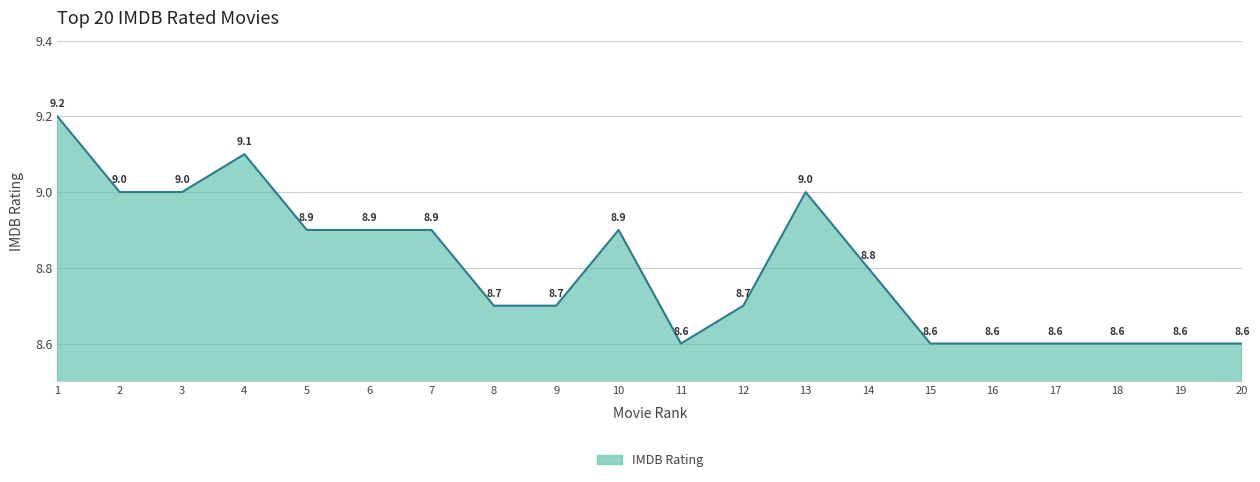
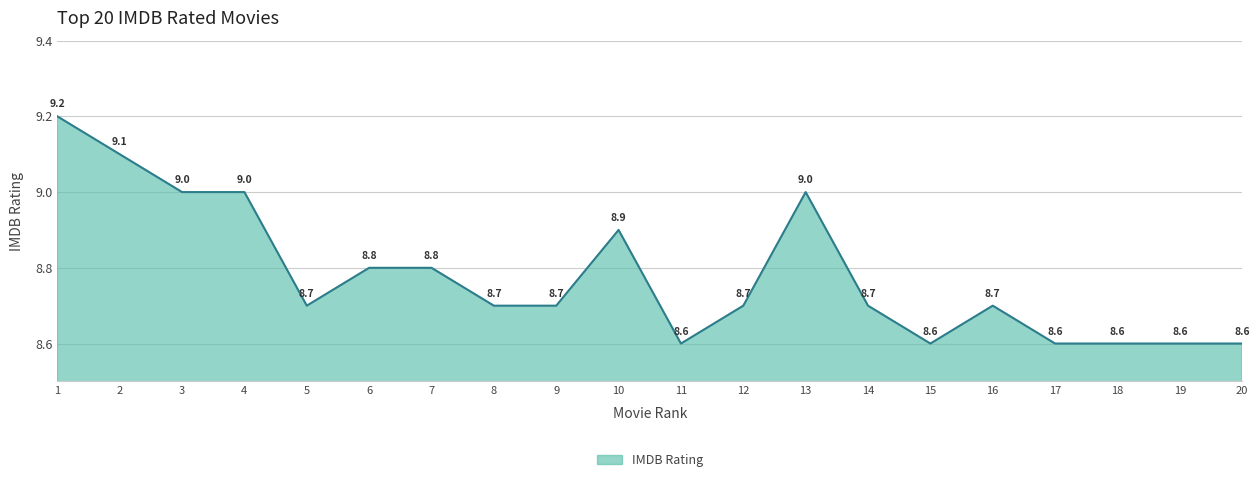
  {
    "1": 9.2,
-   "2": 9.0,
+   "2": 9.1,
    "3": 9.0,
-   "4": 9.1,
-   "5": 8.9,
-   "6": 8.9,
-   "7": 8.9,
+   "4": 9.0,
+   "5": 8.7,
+   "6": 8.8,
+   "7": 8.8,
    "8": 8.7,
    "9": 8.7,
    "10": 8.9,
    "11": 8.6,
    "12": 8.7,
    "13": 9.0,
-   "14": 8.8,
+   "14": 8.7,
    "15": 8.6,
-   "16": 8.6,
+   "16": 8.7,
    "17": 8.6,
    "18": 8.6,
    "19": 8.6,
    "20": 8.6
  }
